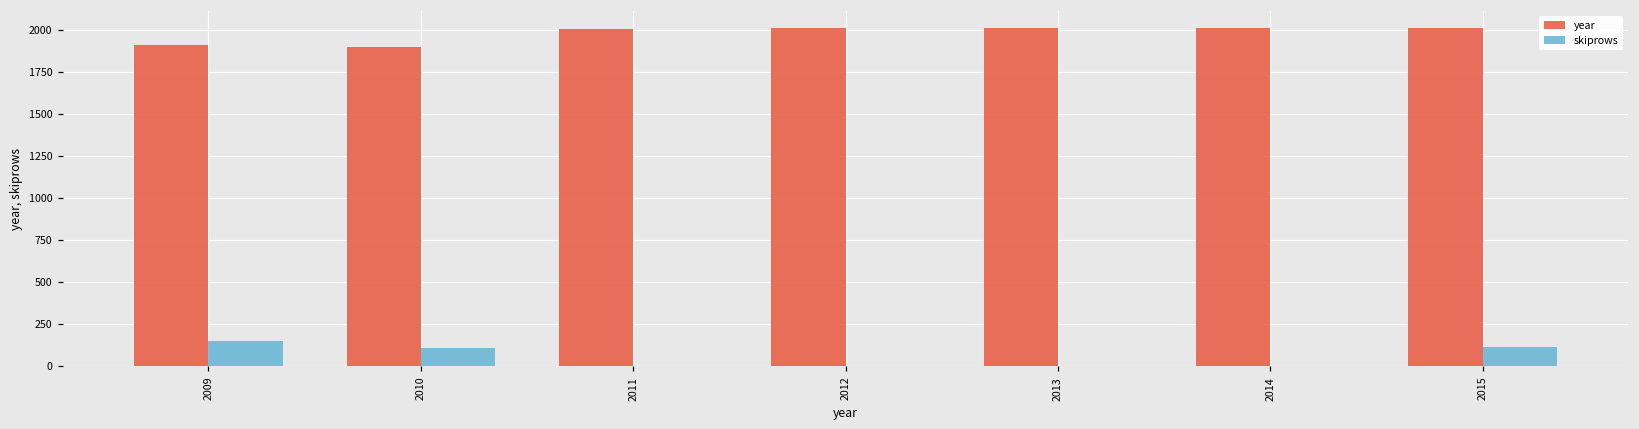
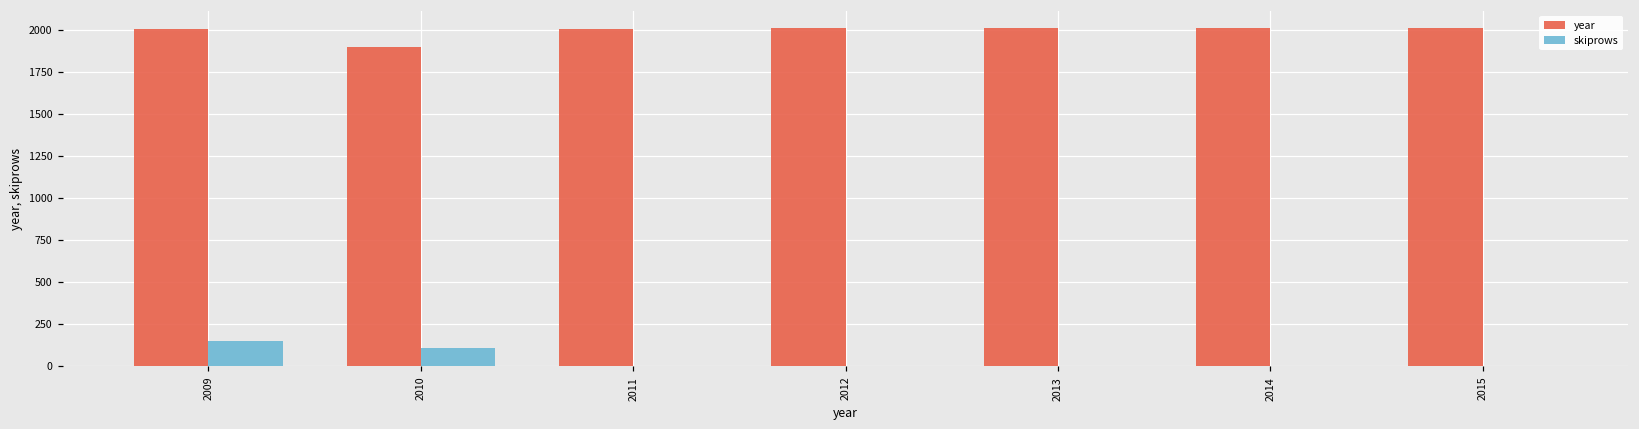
  {
    "year": {
-     "2009": 1910,
+     "2009": 2010,
      "2010": 1900,
      "2011": 2010,
      "2012": 2010,
      "2013": 2010,
      "2014": 2010,
      "2015": 2020
    },
    "skiprows": {
      "2009": 150,
      "2010": 110,
-     "2015": 110
+     "2015": 0
    }
  }
